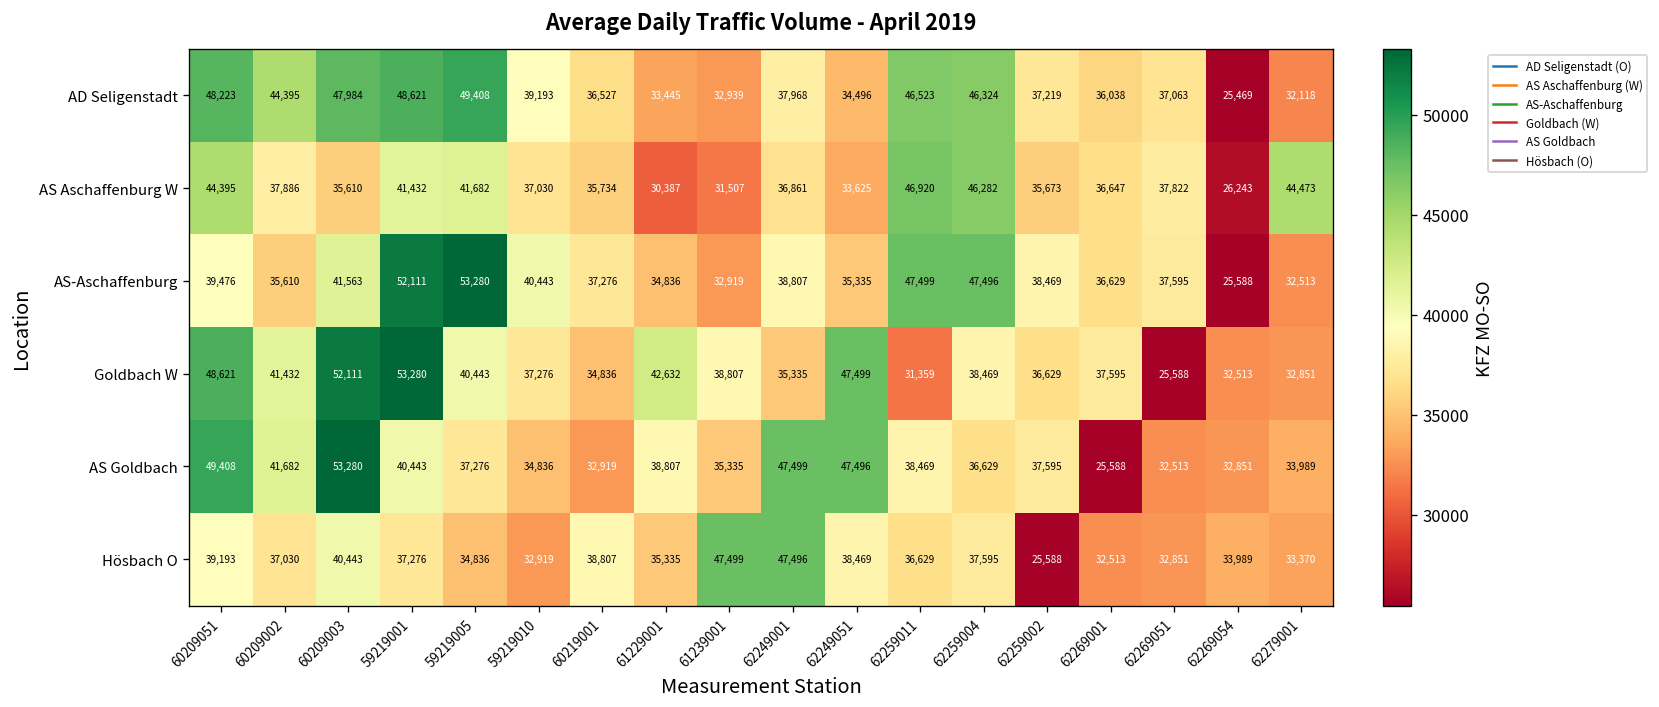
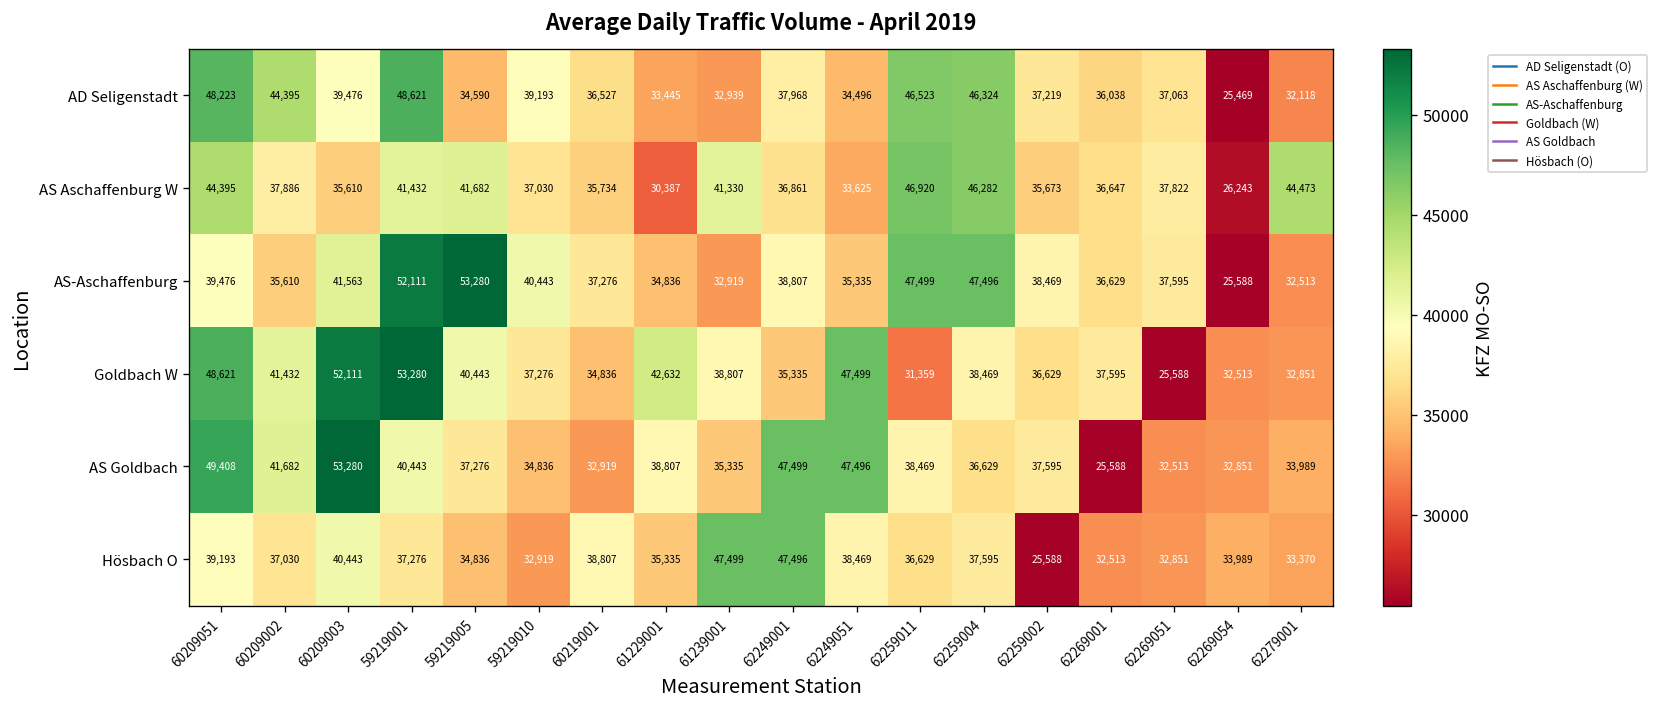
  {
    "AD Seligenstadt": {
      "60209051": "48,223",
      "60209002": "44,395",
-     "60209003": "47,984",
+     "60209003": "39,476",
      "59219001": "48,621",
-     "59219005": "49,408",
+     "59219005": "34,590",
      "59219010": "39,193",
      "60219001": "36,527",
      "61229001": "33,445",
      "61239001": "32,939",
      "62249001": "37,968",
      "62249051": "34,496",
      "62259011": "46,523",
      "62259004": "46,324",
      "62259002": "37,219",
      "62269001": "36,038",
      "62269051": "37,063",
      "62269054": "25,469",
      "62279001": "32,118"
    },
    "AS Aschaffenburg W": {
      "60209051": "44,395",
      "60209002": "37,886",
      "60209003": "35,610",
      "59219001": "41,432",
      "59219005": "41,682",
      "59219010": "37,030",
      "60219001": "35,734",
      "61229001": "30,387",
-     "61239001": "31,507",
+     "61239001": "41,330",
      "62249001": "36,861",
      "62249051": "33,625",
      "62259011": "46,920",
      "62259004": "46,282",
      "62259002": "35,673",
      "62269001": "36,647",
      "62269051": "37,822",
      "62269054": "26,243",
      "62279001": "44,473"
    },
    "AS-Aschaffenburg": {
      "60209051": "39,476",
      "60209002": "35,610",
      "60209003": "41,563",
      "59219001": "52,111",
      "59219005": "53,280",
      "59219010": "40,443",
      "60219001": "37,276",
      "61229001": "34,836",
      "61239001": "32,919",
      "62249001": "38,807",
      "62249051": "35,335",
      "62259011": "47,499",
      "62259004": "47,496",
      "62259002": "38,469",
      "62269001": "36,629",
      "62269051": "37,595",
      "62269054": "25,588",
      "62279001": "32,513"
    },
    "Goldbach W": {
      "60209051": "48,621",
      "60209002": "41,432",
      "60209003": "52,111",
      "59219001": "53,280",
      "59219005": "40,443",
      "59219010": "37,276",
      "60219001": "34,836",
      "61229001": "42,632",
      "61239001": "38,807",
      "62249001": "35,335",
      "62249051": "47,499",
      "62259011": "31,359",
      "62259004": "38,469",
      "62259002": "36,629",
      "62269001": "37,595",
      "62269051": "25,588",
      "62269054": "32,513",
      "62279001": "32,851"
    },
    "AS Goldbach": {
      "60209051": "49,408",
      "60209002": "41,682",
      "60209003": "53,280",
      "59219001": "40,443",
      "59219005": "37,276",
      "59219010": "34,836",
      "60219001": "32,919",
      "61229001": "38,807",
      "61239001": "35,335",
      "62249001": "47,499",
      "62249051": "47,496",
      "62259011": "38,469",
      "62259004": "36,629",
      "62259002": "37,595",
      "62269001": "25,588",
      "62269051": "32,513",
      "62269054": "32,851",
      "62279001": "33,989"
    },
    "Hösbach O": {
      "60209051": "39,193",
      "60209002": "37,030",
      "60209003": "40,443",
      "59219001": "37,276",
      "59219005": "34,836",
      "59219010": "32,919",
      "60219001": "38,807",
      "61229001": "35,335",
      "61239001": "47,499",
      "62249001": "47,496",
      "62249051": "38,469",
      "62259011": "36,629",
      "62259004": "37,595",
      "62259002": "25,588",
      "62269001": "32,513",
      "62269051": "32,851",
      "62269054": "33,989",
      "62279001": "33,370"
    }
  }
